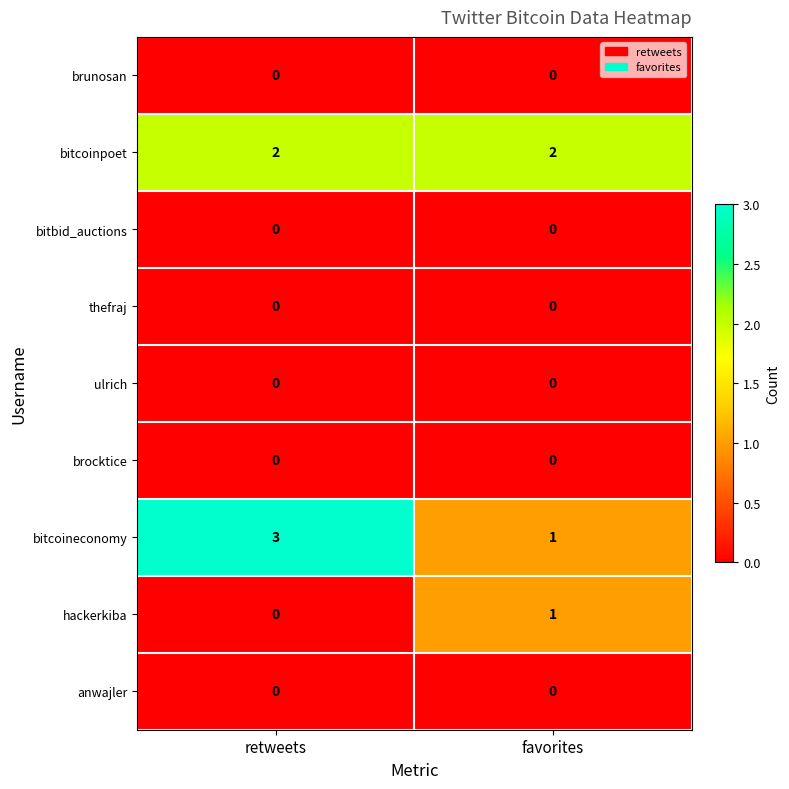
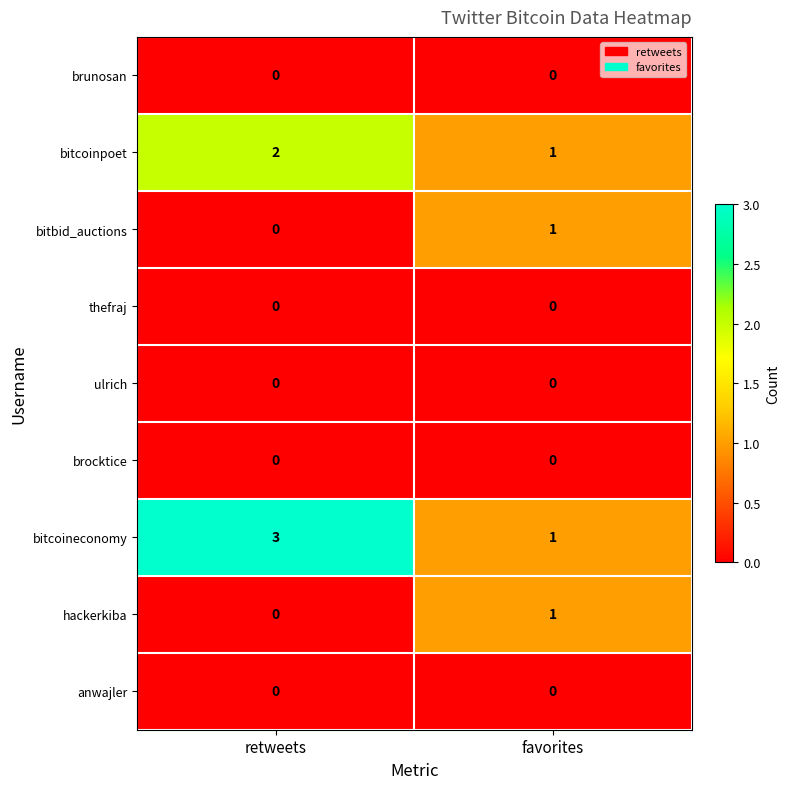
  {
    "brunosan": {
      "retweets": 0,
      "favorites": 0
    },
    "bitcoinpoet": {
      "retweets": 2,
-     "favorites": 2
+     "favorites": 1
    },
    "bitbid_auctions": {
      "retweets": 0,
-     "favorites": 0
+     "favorites": 1
    },
    "thefraj": {
      "retweets": 0,
      "favorites": 0
    },
    "ulrich": {
      "retweets": 0,
      "favorites": 0
    },
    "brocktice": {
      "retweets": 0,
      "favorites": 0
    },
    "bitcoineconomy": {
      "retweets": 3,
      "favorites": 1
    },
    "hackerkiba": {
      "retweets": 0,
      "favorites": 1
    },
    "anwajler": {
      "retweets": 0,
      "favorites": 0
    }
  }
